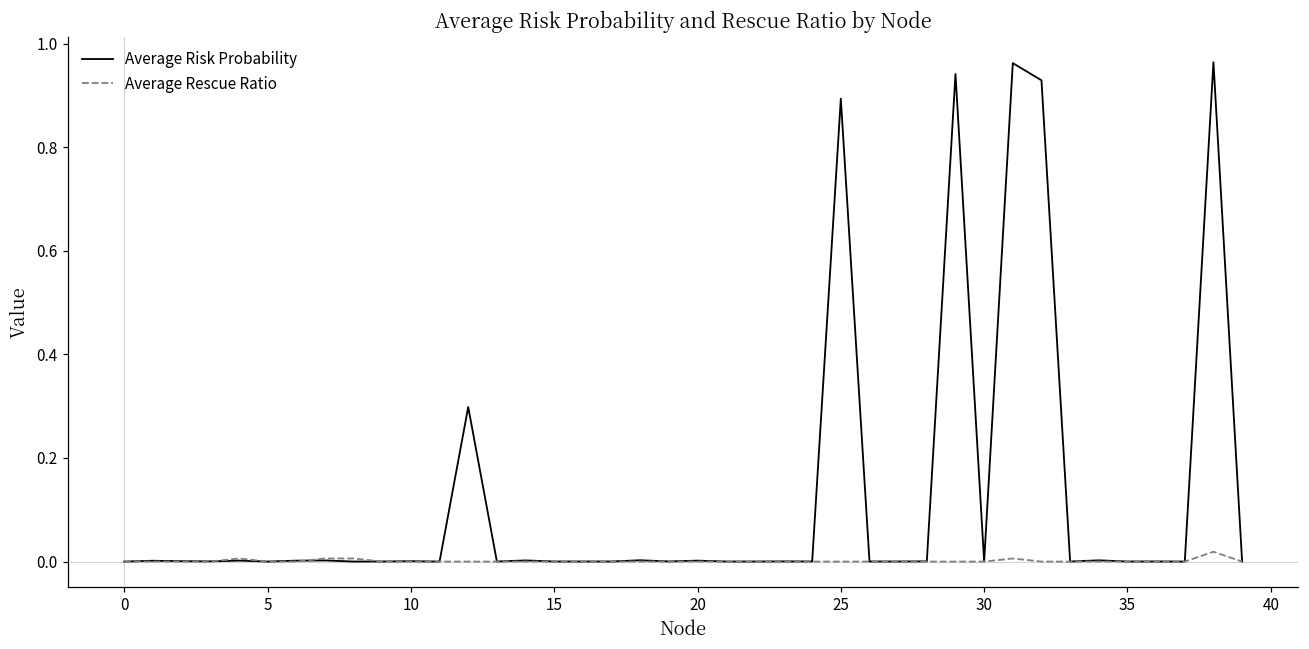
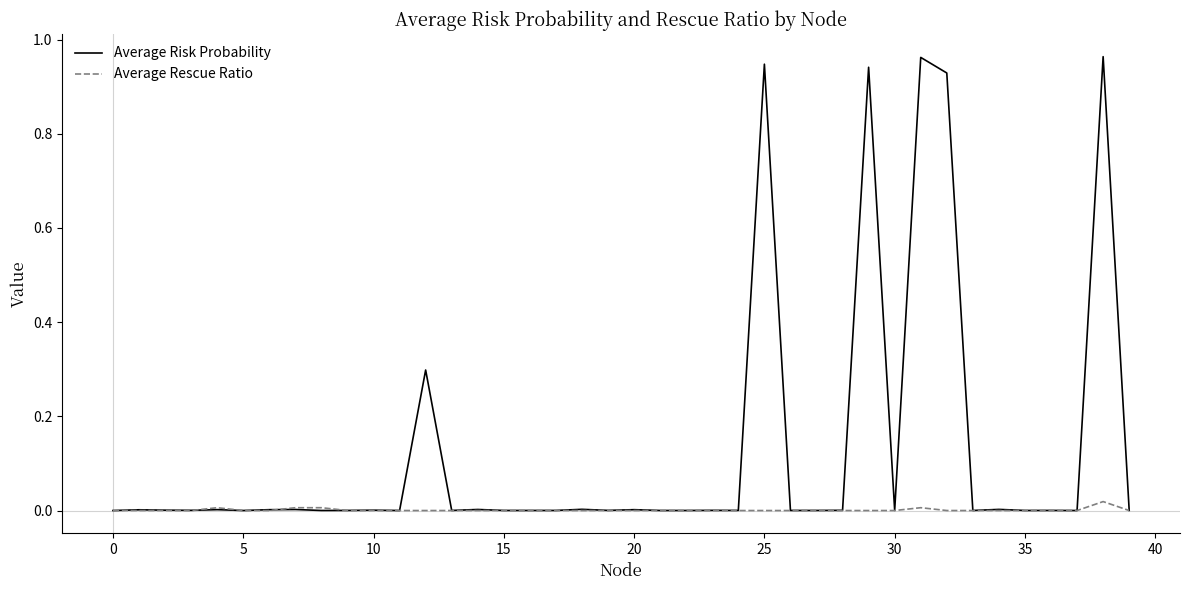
  {
    "Average Risk Probability": {
-     "25": 0.89
+     "25": 0.95
    },
    "Average Rescue Ratio": {
      "25": 0.00
    }
  }
